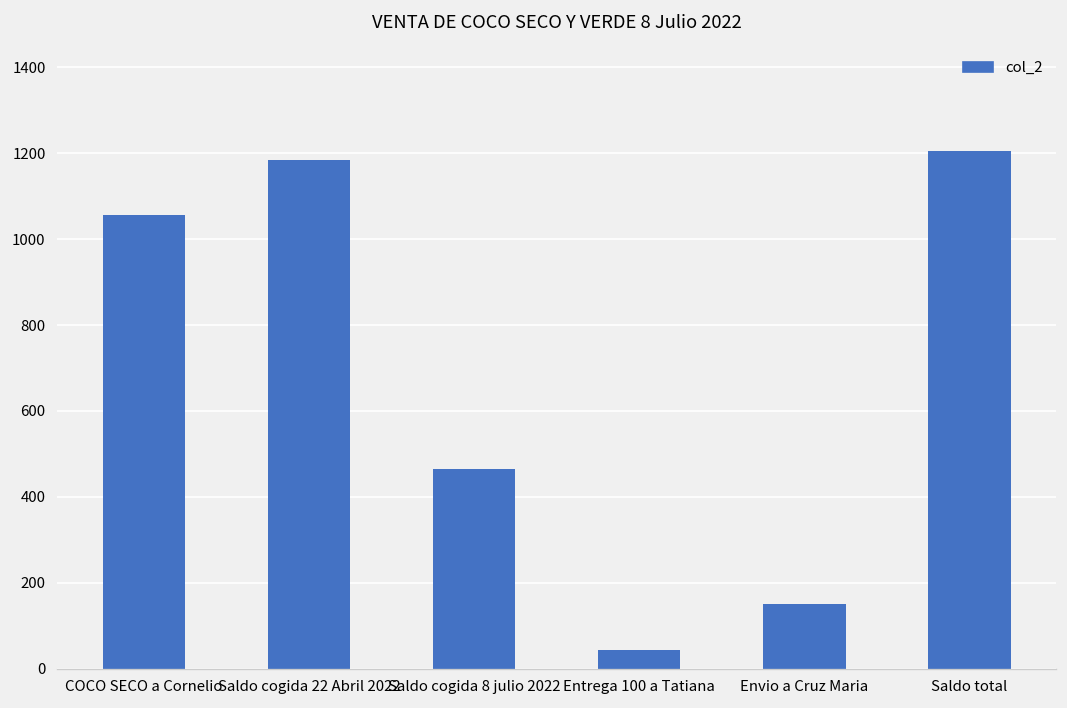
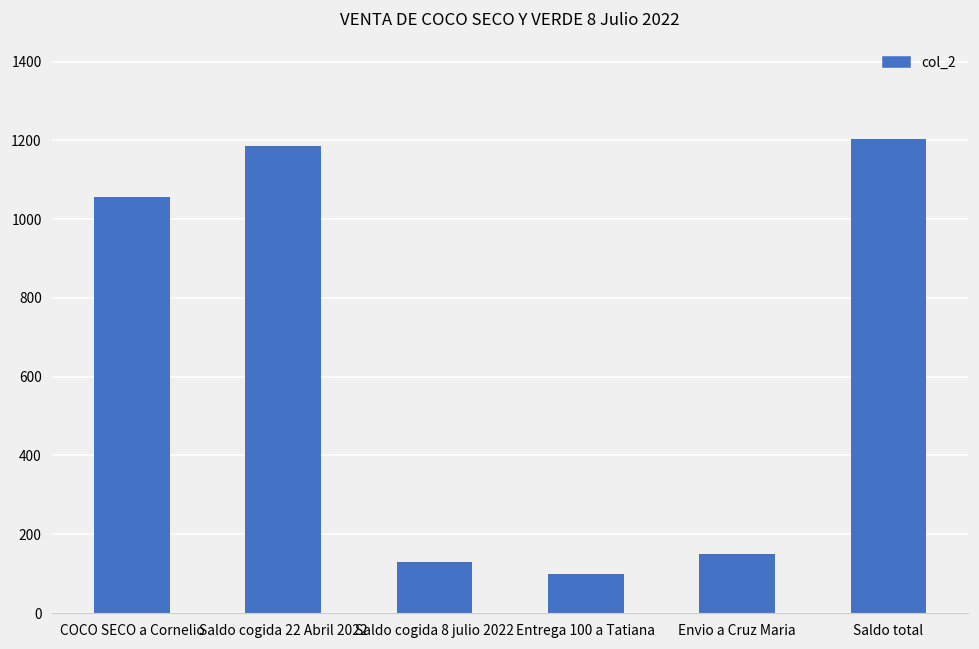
  {
    "COCO SECO a Cornelio": 1060,
    "Saldo cogida 22 Abril 2022": 1190,
-   "Saldo cogida 8 julio 2022": 460,
-   "Entrega 100 a Tatiana": 40,
+   "Saldo cogida 8 julio 2022": 130,
+   "Entrega 100 a Tatiana": 100,
    "Envio a Cruz Maria": 150,
    "Saldo total": 1200
  }
